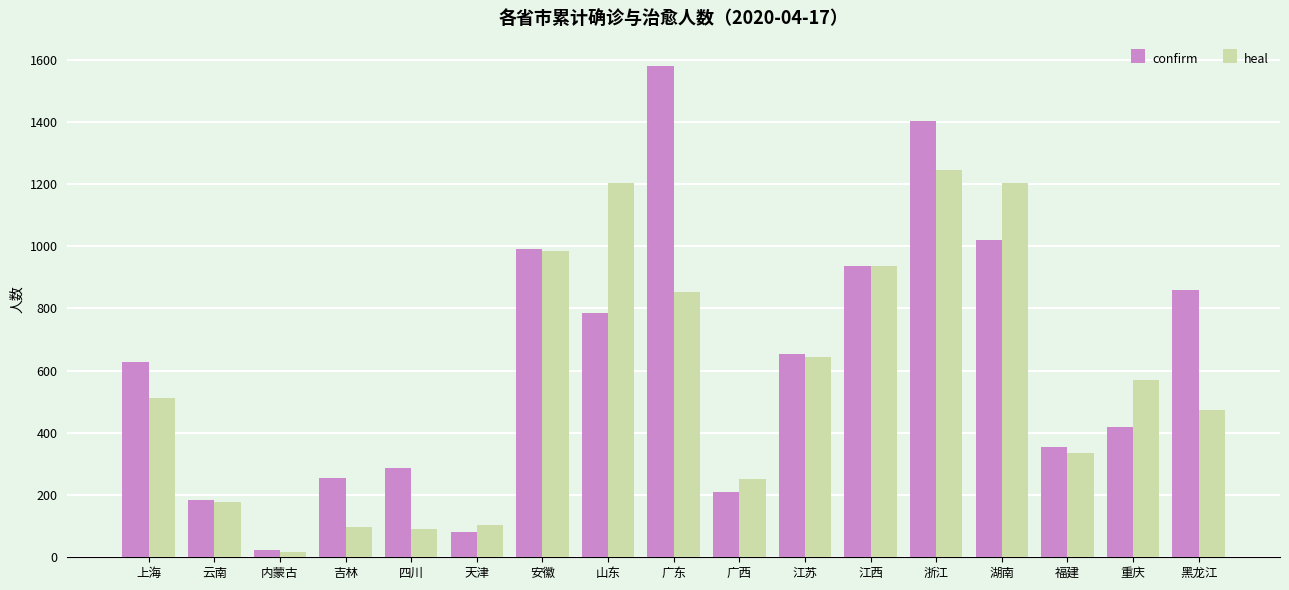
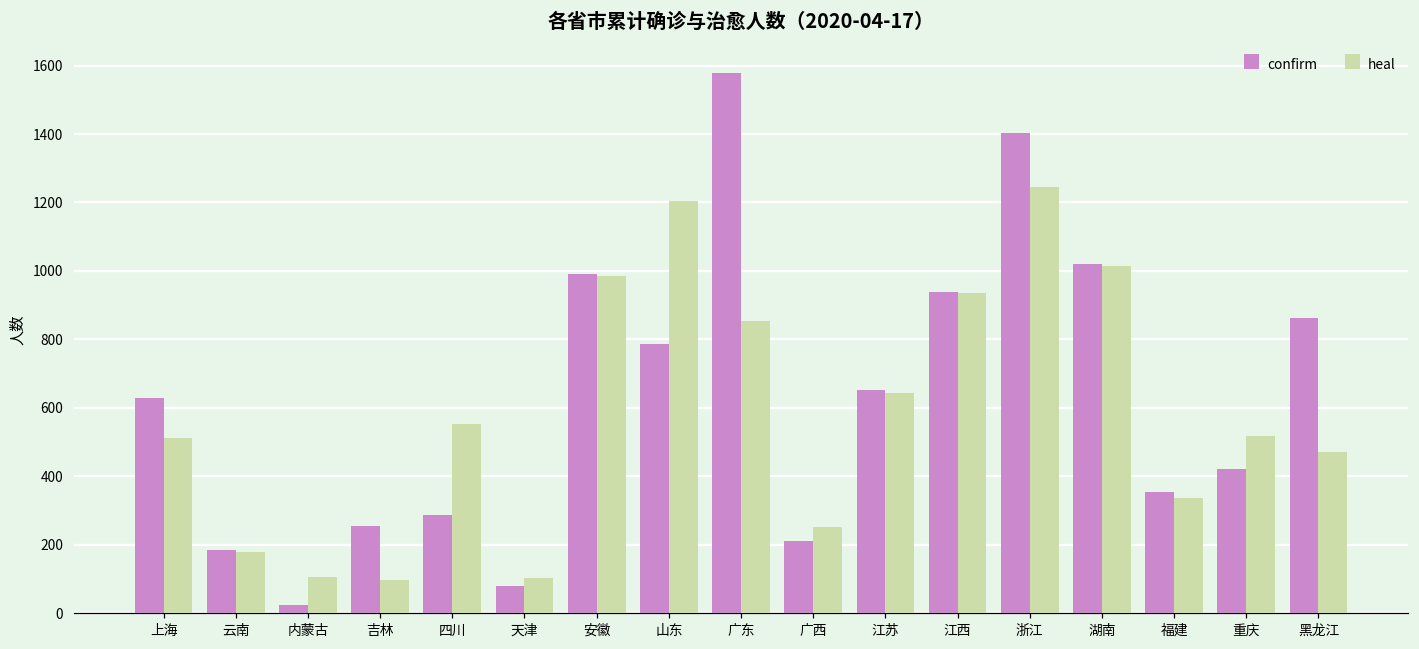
  {
    "confirm": {
      "上海": 630,
      "云南": 180,
      "内蒙古": 20,
      "吉林": 260,
      "四川": 290,
      "天津": 80,
      "安徽": 990,
      "山东": 790,
      "广东": 1580,
      "广西": 210,
      "江苏": 650,
      "江西": 940,
      "浙江": 1400,
      "湖南": 1020,
      "福建": 360,
      "重庆": 420,
      "黑龙江": 860
    },
    "heal": {
      "上海": 510,
      "云南": 180,
-     "内蒙古": 20,
+     "内蒙古": 100,
      "吉林": 100,
-     "四川": 90,
+     "四川": 550,
      "天津": 100,
      "安徽": 980,
      "山东": 1200,
      "广东": 850,
      "广西": 250,
      "江苏": 640,
      "江西": 940,
      "浙江": 1250,
-     "湖南": 1200,
+     "湖南": 1020,
      "福建": 340,
-     "重庆": 570,
+     "重庆": 520,
      "黑龙江": 470
    }
  }
